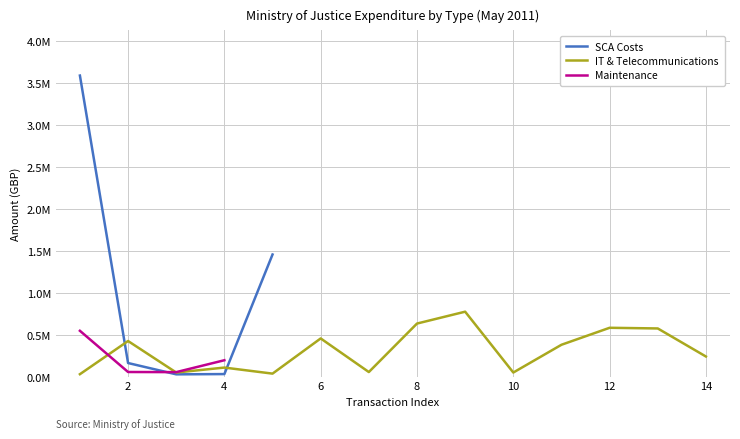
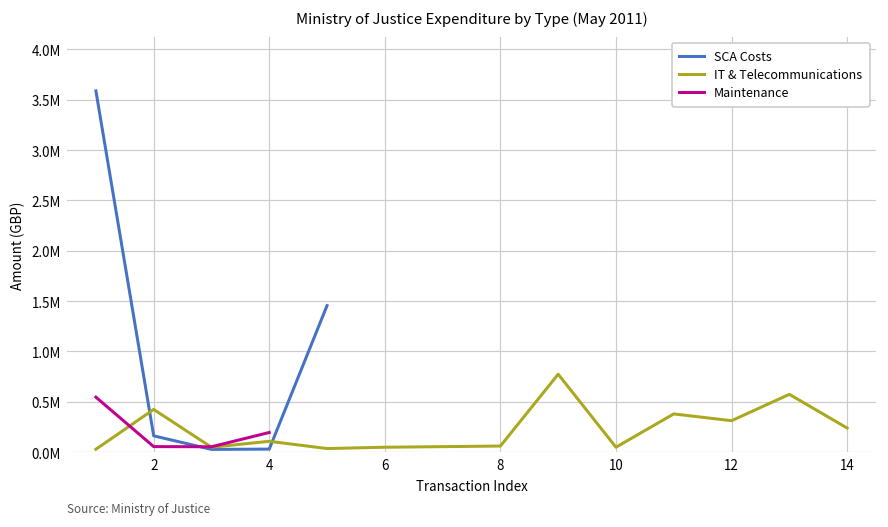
  {
    "SCA Costs": {
      "2": 200000,
      "4": 0
    },
    "IT & Telecommunications": {
      "2": 400000,
      "4": 100000,
-     "6": 500000,
-     "8": 600000,
+     "6": 0,
+     "8": 100000,
      "10": 0,
-     "12": 600000,
+     "12": 300000,
      "14": 200000
    },
    "Maintenance": {
      "2": 100000,
      "4": 200000
    }
  }
